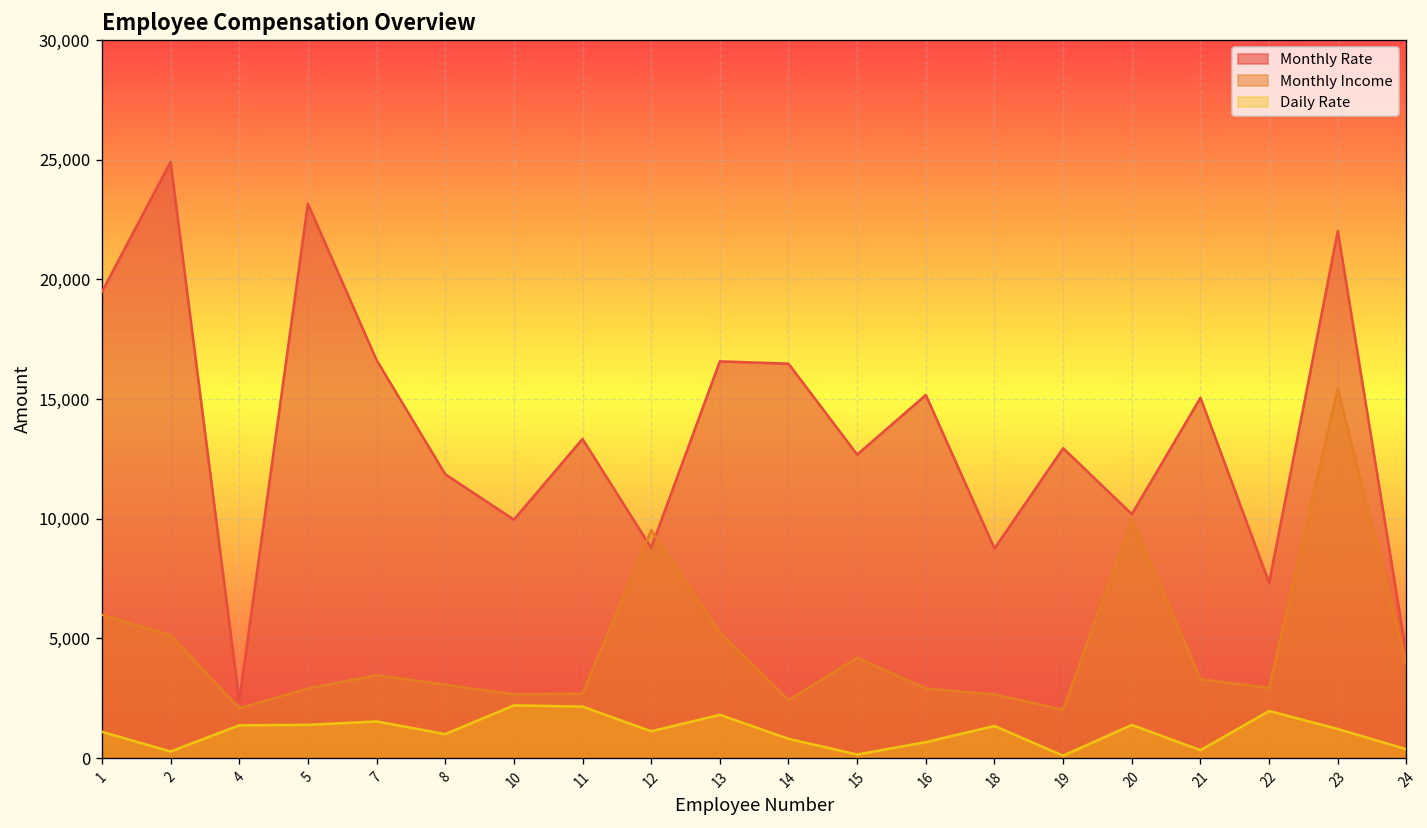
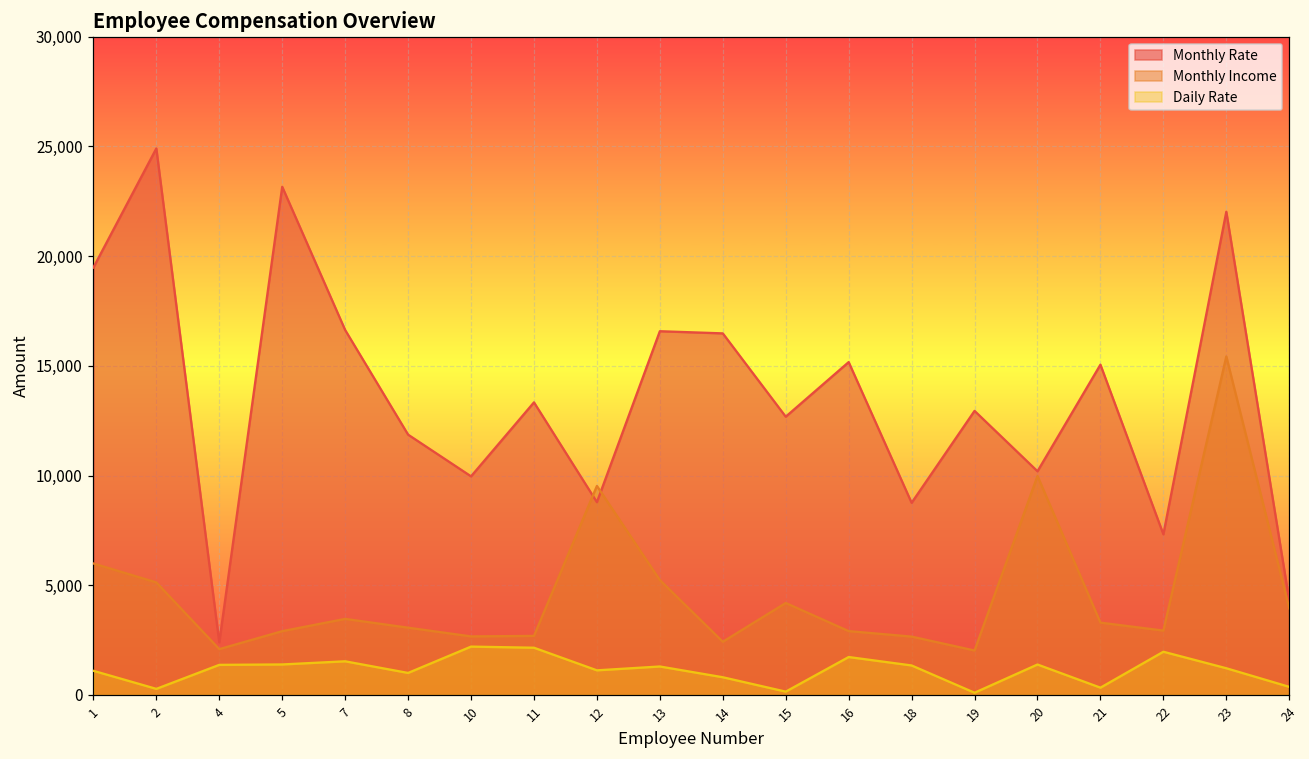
  {
    "Daily Rate": {
      "1": "1,100",
      "2": "300",
      "4": "1,400",
      "5": "1,400",
      "7": "1,500",
      "8": "1,000",
      "10": "2,200",
      "11": "2,200",
      "12": "1,100",
-     "13": "1,800",
+     "13": "1,300",
      "14": "800",
      "15": "200",
-     "16": "700",
+     "16": "1,700",
      "18": "1,300",
      "19": "100",
      "20": "1,400",
      "21": "300",
      "22": "2,000",
      "23": "1,200",
      "24": "400"
    }
  }
